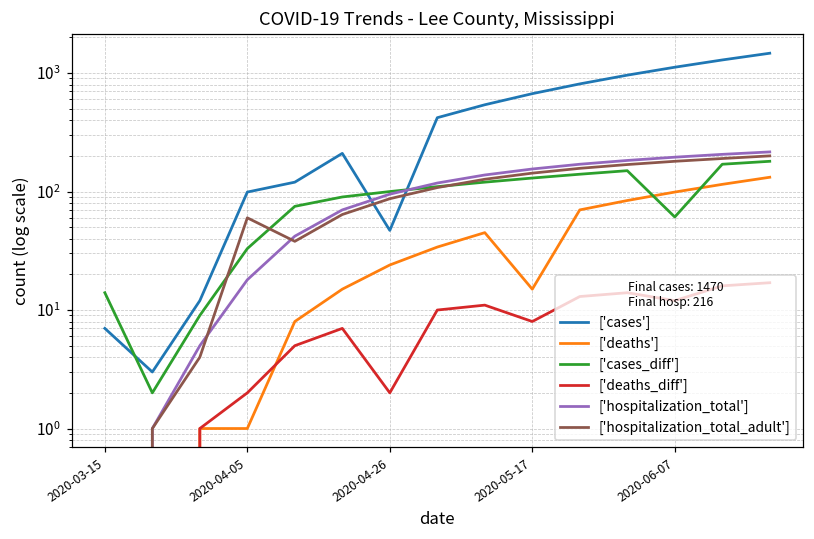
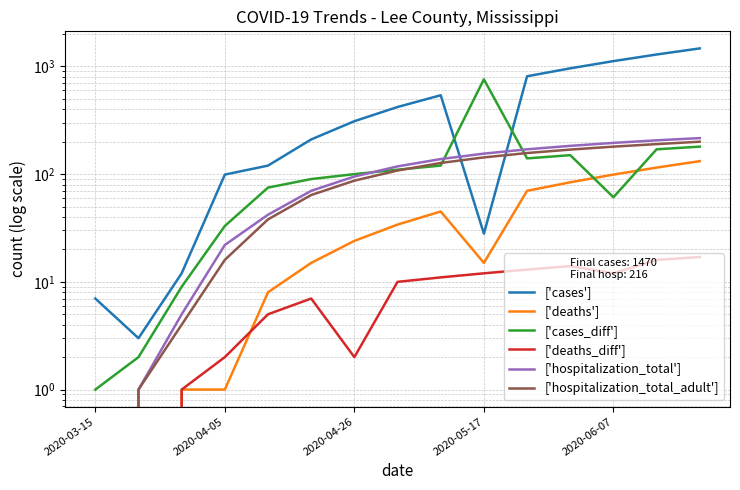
  {
    "['cases']": {
      "2020-03-15": 7,
      "2020-04-05": 100,
-     "2020-04-26": 50,
-     "2020-05-17": 700,
+     "2020-04-26": 310,
+     "2020-05-17": 28,
      "2020-06-07": 1100
    },
    "['deaths']": {
      "2020-04-05": 1,
      "2020-04-26": 24,
      "2020-05-17": 15,
      "2020-06-07": 100
    },
    "['cases_diff']": {
-     "2020-03-15": 14,
+     "2020-03-15": 1,
      "2020-04-05": 33,
-     "2020-05-17": 130,
+     "2020-05-17": 800,
      "2020-06-07": 60
    },
    "['deaths_diff']": {
      "2020-04-05": 2,
      "2020-04-26": 2,
-     "2020-05-17": 8
+     "2020-05-17": 12
    },
    "['hospitalization_total']": {
-     "2020-04-05": 18,
+     "2020-04-05": 22,
      "2020-05-17": 160,
      "2020-06-07": 200
    },
    "['hospitalization_total_adult']": {
-     "2020-04-05": 60,
+     "2020-04-05": 16,
      "2020-04-26": 90,
      "2020-05-17": 140,
      "2020-06-07": 180
    }
  }
